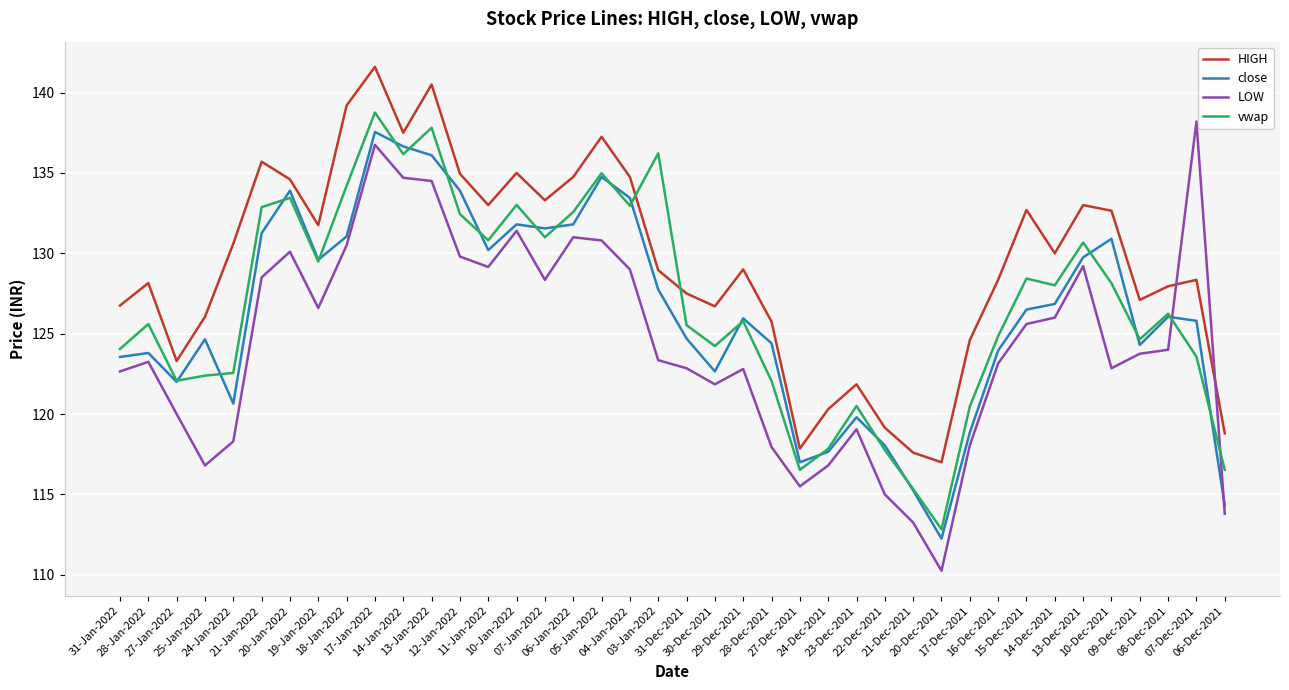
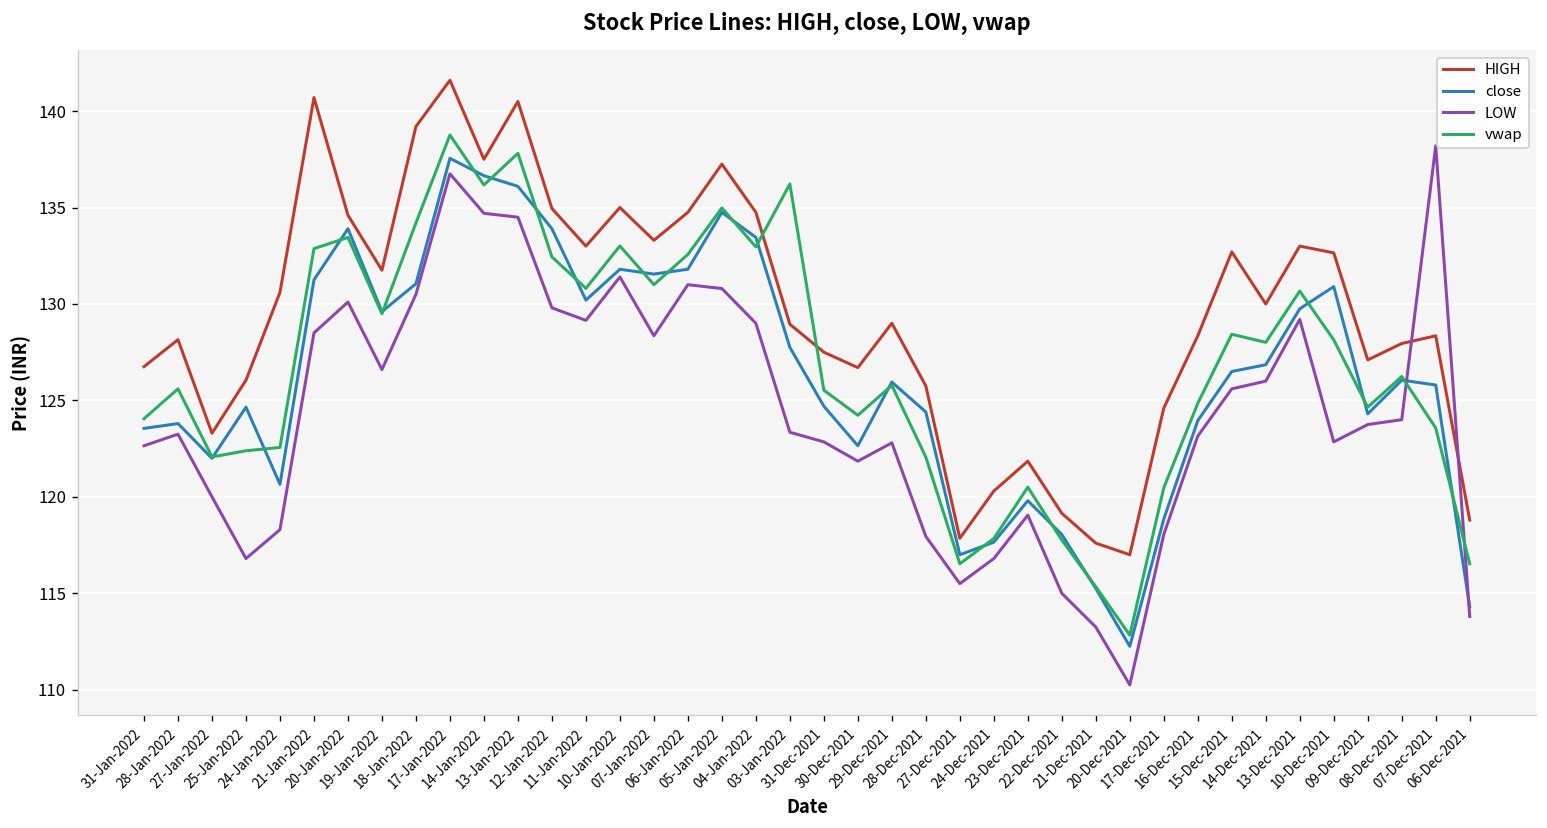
  {
    "HIGH": {
      "31-Jan-2022": 126.8,
      "28-Jan-2022": 128.2,
      "27-Jan-2022": 123.3,
      "25-Jan-2022": 126.1,
      "24-Jan-2022": 130.6,
-     "21-Jan-2022": 135.7,
+     "21-Jan-2022": 140.7,
      "20-Jan-2022": 134.6,
      "19-Jan-2022": 131.8,
      "18-Jan-2022": 139.2,
      "17-Jan-2022": 141.6,
      "14-Jan-2022": 137.5,
      "13-Jan-2022": 140.5,
      "12-Jan-2022": 135.0,
      "11-Jan-2022": 133.0,
      "10-Jan-2022": 135.0,
      "07-Jan-2022": 133.3,
      "06-Jan-2022": 134.8,
      "05-Jan-2022": 137.3,
      "04-Jan-2022": 134.8,
      "03-Jan-2022": 129.0,
      "31-Dec-2021": 127.5,
      "30-Dec-2021": 126.7,
      "29-Dec-2021": 129.0,
      "28-Dec-2021": 125.8,
      "27-Dec-2021": 117.9,
      "24-Dec-2021": 120.3,
      "23-Dec-2021": 121.9,
      "22-Dec-2021": 119.2,
      "21-Dec-2021": 117.6,
      "20-Dec-2021": 117.0,
      "17-Dec-2021": 124.6,
      "16-Dec-2021": 128.4,
      "15-Dec-2021": 132.7,
      "14-Dec-2021": 130.0,
      "13-Dec-2021": 133.0,
      "10-Dec-2021": 132.7,
      "09-Dec-2021": 127.1,
      "08-Dec-2021": 128.0,
      "07-Dec-2021": 128.4,
      "06-Dec-2021": 118.8
    },
    "close": {
      "31-Jan-2022": 123.6,
      "28-Jan-2022": 123.8,
      "25-Jan-2022": 124.7,
      "24-Jan-2022": 120.7,
      "21-Jan-2022": 131.3,
      "20-Jan-2022": 133.9,
      "18-Jan-2022": 131.1,
      "17-Jan-2022": 137.6,
      "14-Jan-2022": 136.7,
      "13-Jan-2022": 136.1,
      "12-Jan-2022": 133.9,
      "11-Jan-2022": 130.2,
      "10-Jan-2022": 131.8,
      "07-Jan-2022": 131.6,
      "06-Jan-2022": 131.8,
      "05-Jan-2022": 134.8,
      "04-Jan-2022": 133.5,
      "03-Jan-2022": 127.8,
      "31-Dec-2021": 124.7,
      "30-Dec-2021": 122.7,
      "29-Dec-2021": 126.0,
      "28-Dec-2021": 124.4,
      "27-Dec-2021": 117.0,
      "24-Dec-2021": 117.7,
      "23-Dec-2021": 119.8,
      "22-Dec-2021": 118.1,
      "20-Dec-2021": 112.3,
      "17-Dec-2021": 118.9,
      "16-Dec-2021": 124.0,
      "15-Dec-2021": 126.5,
      "14-Dec-2021": 126.9,
      "13-Dec-2021": 129.8,
      "10-Dec-2021": 130.9,
      "09-Dec-2021": 124.3,
      "08-Dec-2021": 126.1,
      "07-Dec-2021": 125.8,
      "06-Dec-2021": 114.3
    },
    "LOW": {
      "31-Jan-2022": 122.7,
      "28-Jan-2022": 123.3,
      "27-Jan-2022": 120.0,
      "25-Jan-2022": 116.8,
      "24-Jan-2022": 118.3,
      "21-Jan-2022": 128.5,
      "20-Jan-2022": 130.1,
      "19-Jan-2022": 126.6,
      "18-Jan-2022": 130.5,
      "17-Jan-2022": 136.8,
      "14-Jan-2022": 134.7,
      "13-Jan-2022": 134.5,
      "12-Jan-2022": 129.8,
      "11-Jan-2022": 129.2,
      "10-Jan-2022": 131.4,
      "07-Jan-2022": 128.4,
      "06-Jan-2022": 131.0,
      "05-Jan-2022": 130.8,
      "04-Jan-2022": 129.0,
      "03-Jan-2022": 123.4,
      "31-Dec-2021": 122.9,
      "30-Dec-2021": 121.9,
      "29-Dec-2021": 122.8,
      "28-Dec-2021": 118.0,
      "27-Dec-2021": 115.5,
      "24-Dec-2021": 116.8,
      "23-Dec-2021": 119.1,
      "22-Dec-2021": 115.0,
      "21-Dec-2021": 113.3,
      "20-Dec-2021": 110.3,
      "17-Dec-2021": 118.1,
      "16-Dec-2021": 123.2,
      "15-Dec-2021": 125.6,
      "14-Dec-2021": 126.0,
      "13-Dec-2021": 129.2,
      "10-Dec-2021": 122.9,
      "09-Dec-2021": 123.8,
      "08-Dec-2021": 124.0,
      "07-Dec-2021": 138.2,
      "06-Dec-2021": 113.8
    },
    "vwap": {
      "31-Jan-2022": 124.1,
      "28-Jan-2022": 125.6,
      "25-Jan-2022": 122.4,
      "24-Jan-2022": 122.6,
      "21-Jan-2022": 132.9,
      "20-Jan-2022": 133.5,
      "18-Jan-2022": 134.2,
      "17-Jan-2022": 138.8,
      "14-Jan-2022": 136.2,
      "13-Jan-2022": 137.8,
      "12-Jan-2022": 132.4,
      "11-Jan-2022": 130.8,
      "10-Jan-2022": 133.0,
      "07-Jan-2022": 131.0,
      "06-Jan-2022": 132.6,
      "05-Jan-2022": 135.0,
      "04-Jan-2022": 133.0,
      "03-Jan-2022": 136.2,
      "31-Dec-2021": 125.5,
      "30-Dec-2021": 124.2,
      "29-Dec-2021": 125.8,
      "28-Dec-2021": 122.1,
      "27-Dec-2021": 116.5,
      "24-Dec-2021": 117.8,
      "23-Dec-2021": 120.5,
      "22-Dec-2021": 117.8,
      "20-Dec-2021": 112.8,
      "17-Dec-2021": 120.5,
      "16-Dec-2021": 124.9,
      "15-Dec-2021": 128.4,
      "14-Dec-2021": 128.0,
      "13-Dec-2021": 130.7,
      "10-Dec-2021": 128.1,
      "09-Dec-2021": 124.7,
      "08-Dec-2021": 126.2,
      "07-Dec-2021": 123.6,
      "06-Dec-2021": 116.5
    }
  }
